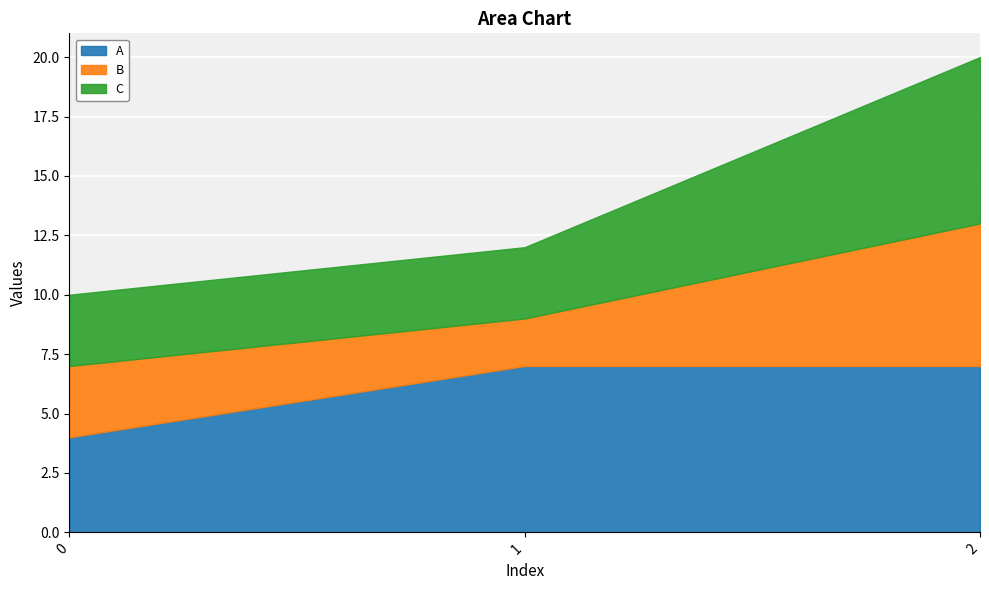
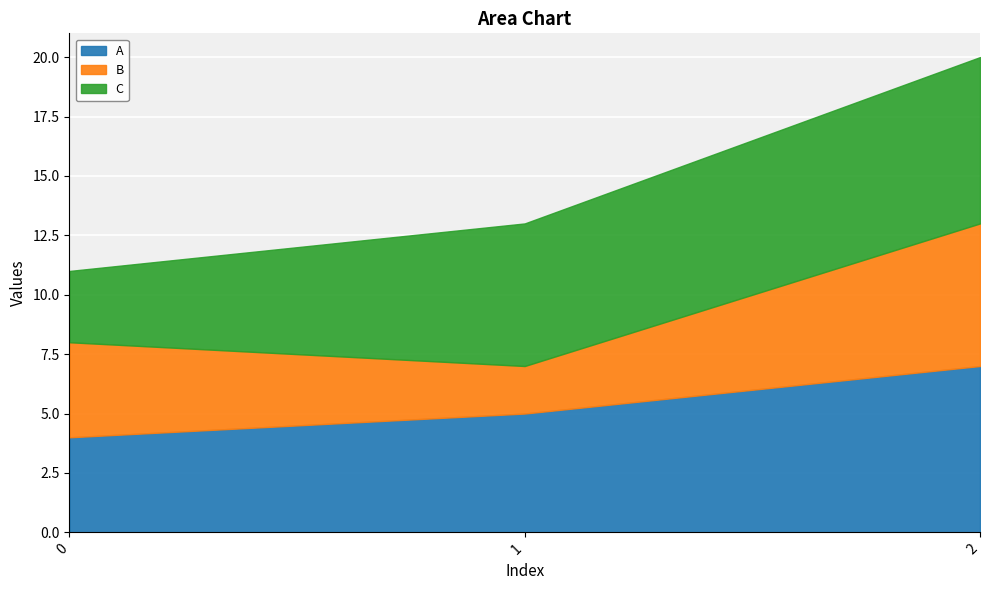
  {
    "A": {
      "0": 4,
-     "1": 7,
+     "1": 5,
      "2": 7
    },
    "B": {
-     "0": 3,
+     "0": 4,
      "1": 2,
      "2": 6
    },
    "C": {
      "0": 3,
-     "1": 3,
+     "1": 6,
      "2": 7
    }
  }
